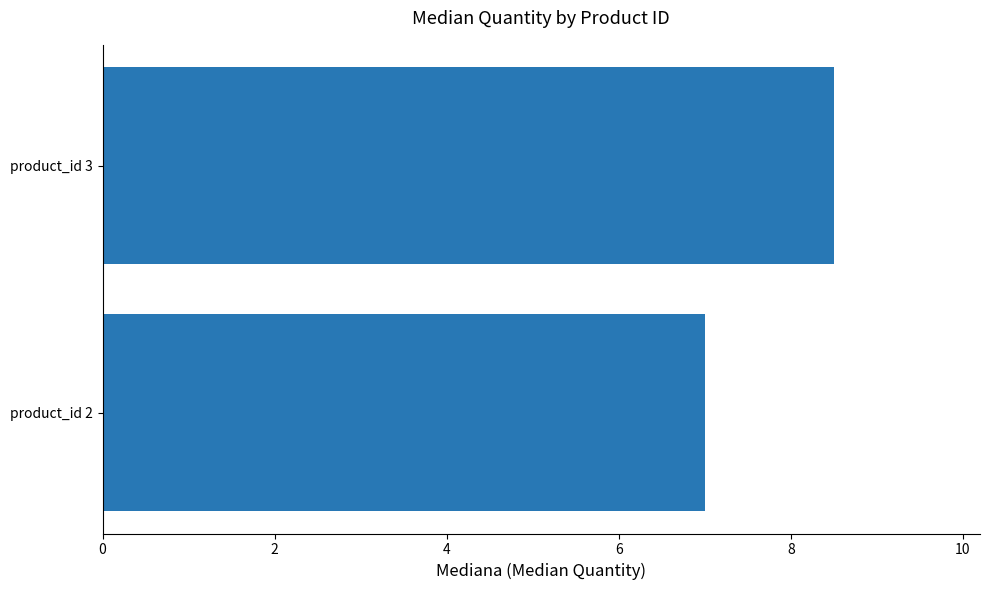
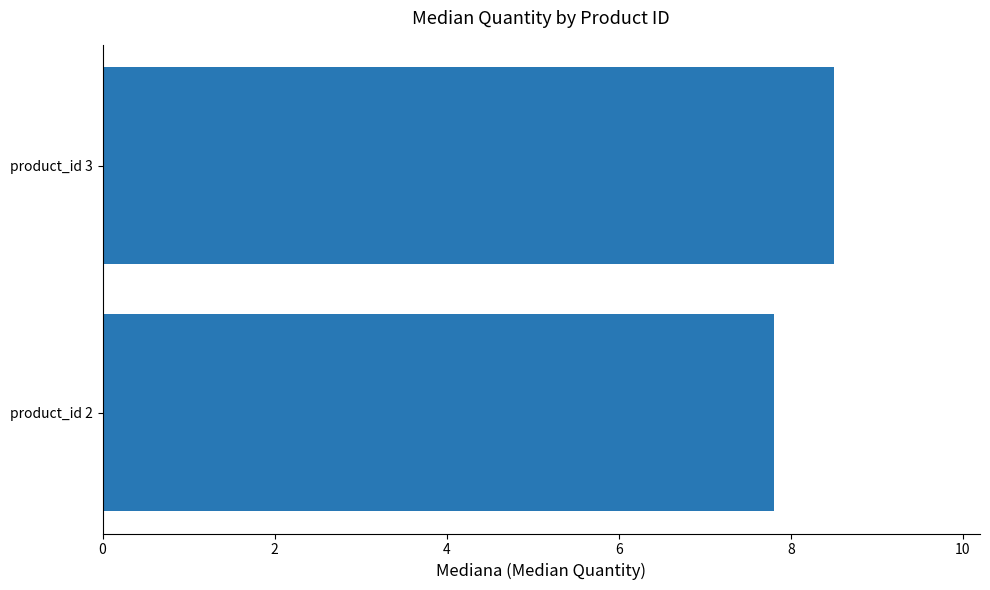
  {
    "product_id 3": 8.5,
-   "product_id 2": 7.0
+   "product_id 2": 7.8
  }
